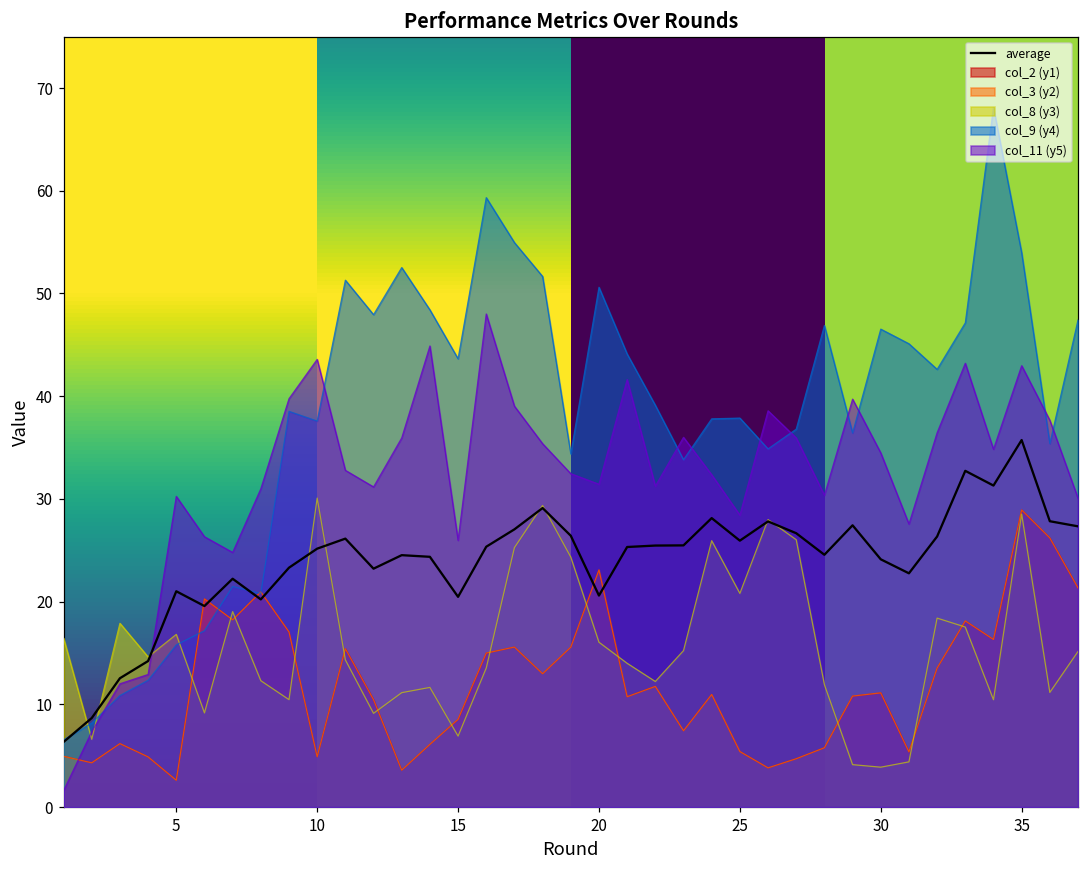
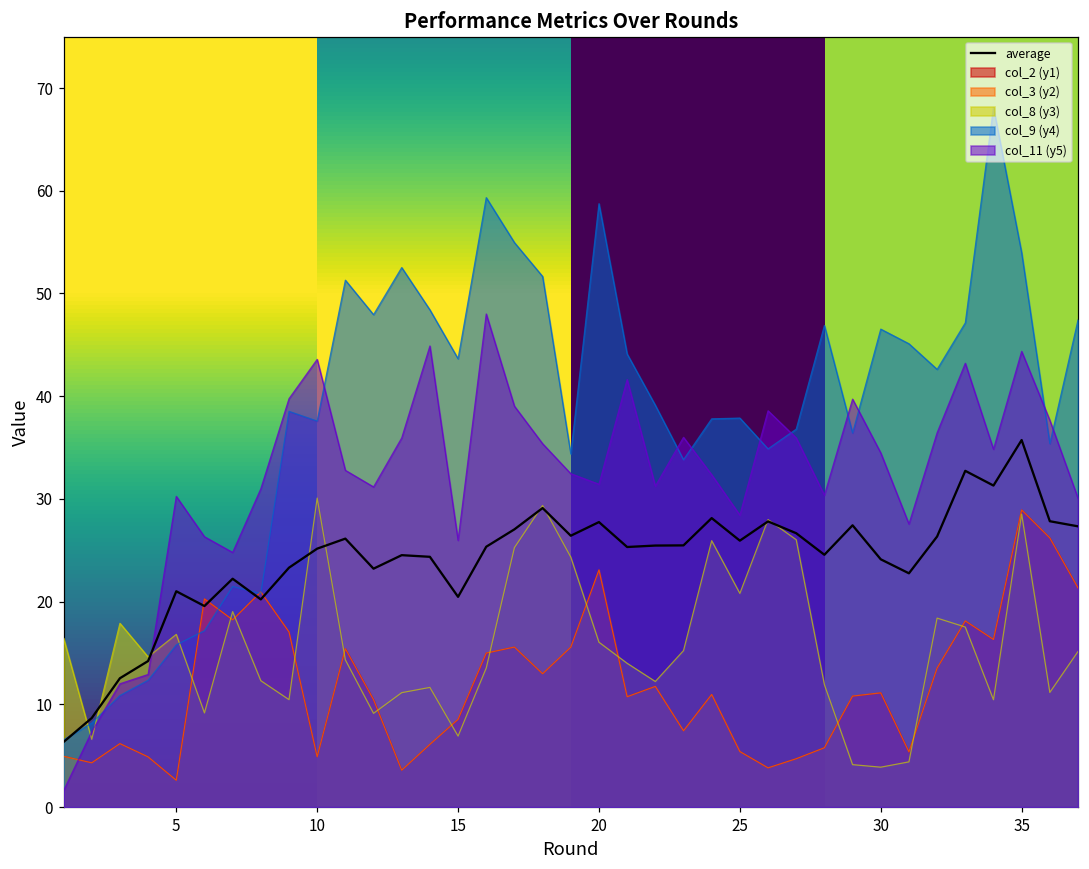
  {
    "average": {
      "5": 21,
      "10": 25,
      "15": 20,
-     "20": 21,
+     "20": 28,
      "25": 26,
      "30": 24,
      "35": 36
    },
    "col_3 (y2)": {
      "5": 3,
      "10": 5,
      "15": 9,
      "20": 23,
      "25": 5,
      "30": 11,
      "35": 29
    },
    "col_8 (y3)": {
      "5": 17,
      "10": 30,
      "15": 7,
      "20": 16,
      "25": 21,
      "30": 4,
      "35": 29
    },
    "col_9 (y4)": {
      "5": 16,
      "10": 38,
      "15": 44,
-     "20": 51,
+     "20": 59,
      "25": 38,
      "30": 47,
      "35": 54
    },
    "col_11 (y5)": {
      "5": 30,
      "10": 44,
      "15": 26,
      "20": 31,
      "25": 28,
      "30": 34,
-     "35": 43
+     "35": 44
    }
  }
